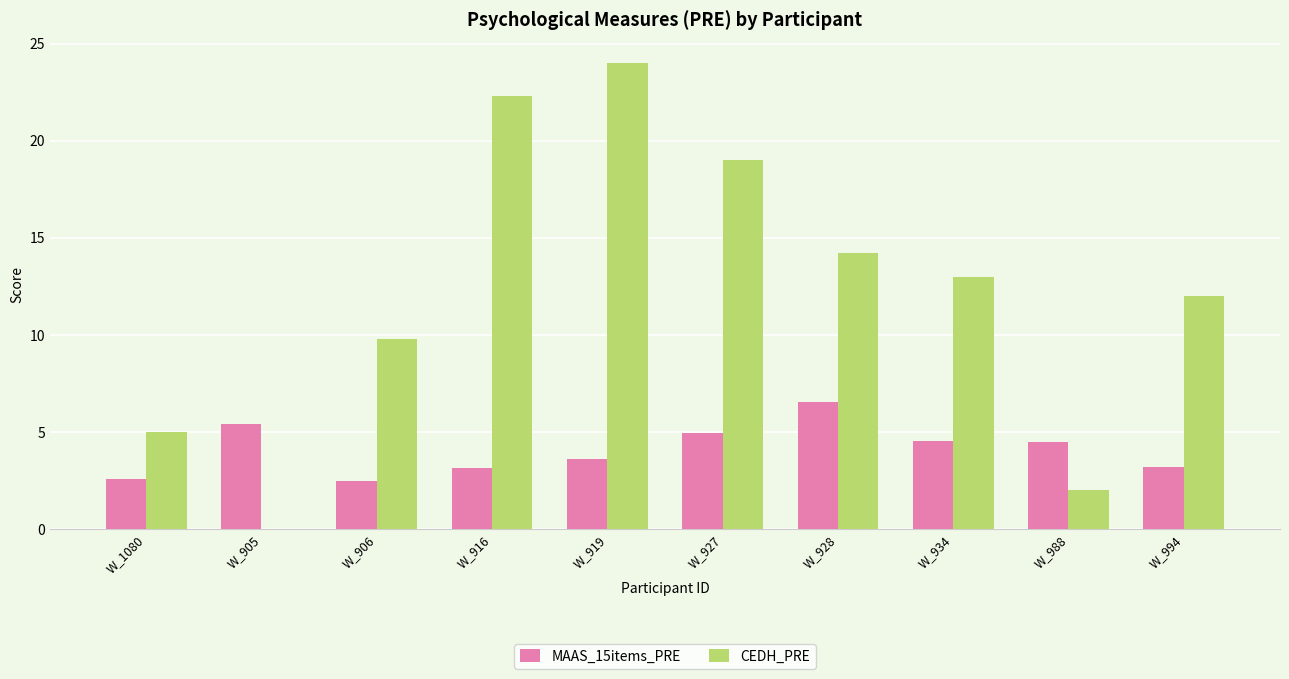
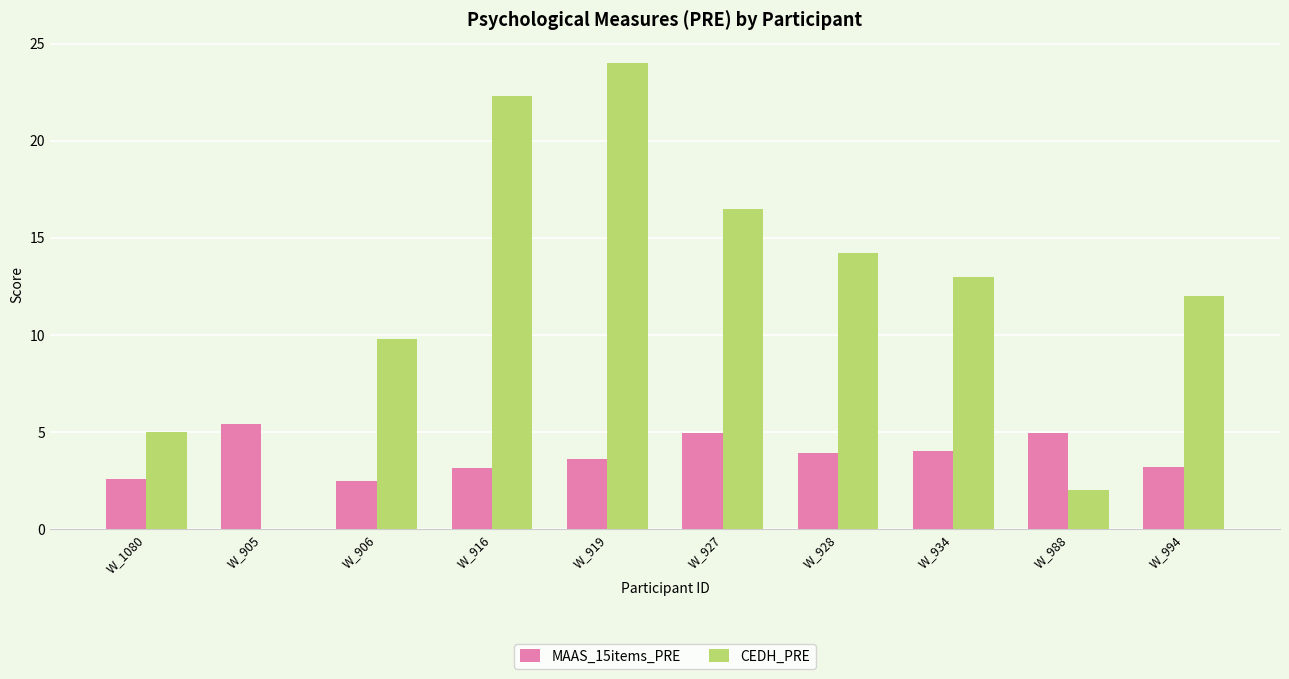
  {
    "MAAS_15items_PRE": {
      "W_1080": 2.6,
      "W_905": 5.4,
      "W_906": 2.5,
      "W_916": 3.1,
      "W_919": 3.6,
      "W_927": 4.9,
-     "W_928": 6.6,
-     "W_934": 4.5,
-     "W_988": 4.5,
+     "W_928": 3.9,
+     "W_934": 4.0,
+     "W_988": 5.0,
      "W_994": 3.2
    },
    "CEDH_PRE": {
      "W_1080": 5.0,
      "W_905": 0.0,
      "W_906": 9.8,
      "W_916": 22.3,
      "W_919": 24.0,
-     "W_927": 19.0,
+     "W_927": 16.5,
      "W_928": 14.2,
      "W_934": 13.0,
      "W_988": 2.0,
      "W_994": 12.0
    }
  }
